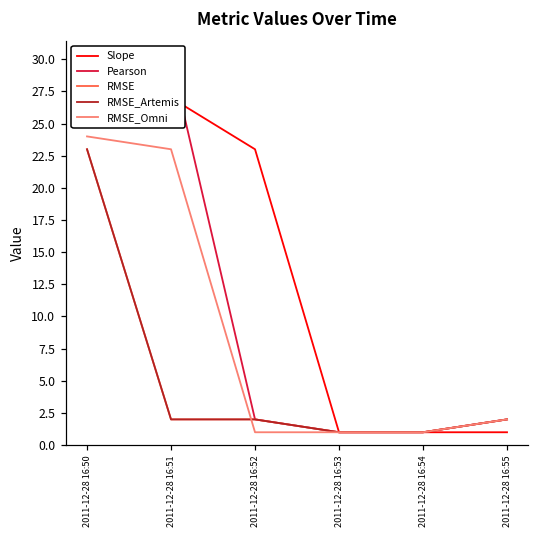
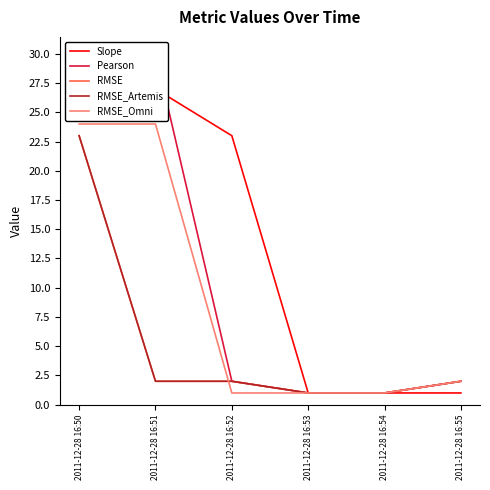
  {
    "Slope": {
      "2011-12-28 16:52": 23,
      "2011-12-28 16:55": 1
    },
    "RMSE_Omni": {
      "2011-12-28 16:50": 24,
-     "2011-12-28 16:51": 23,
+     "2011-12-28 16:51": 24,
      "2011-12-28 16:52": 1
    }
  }
